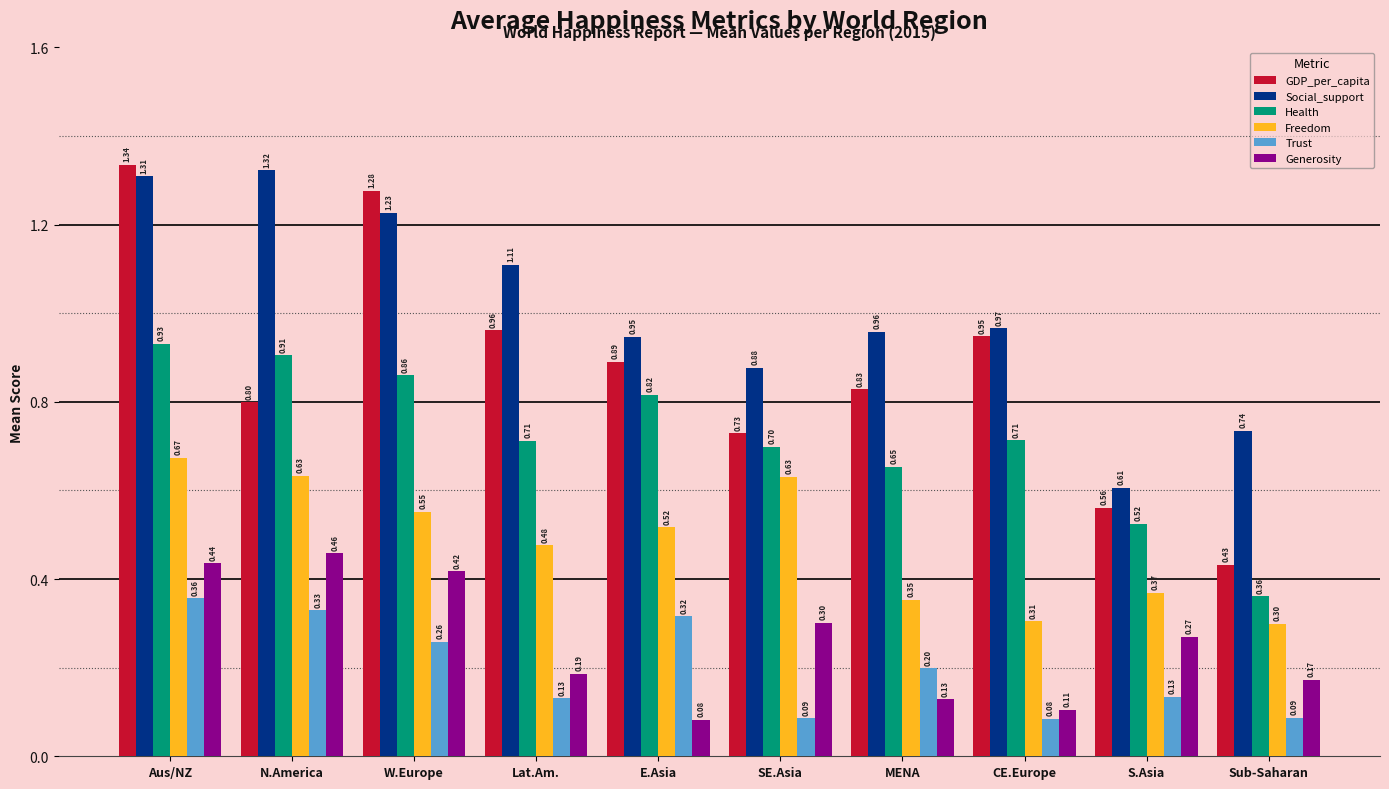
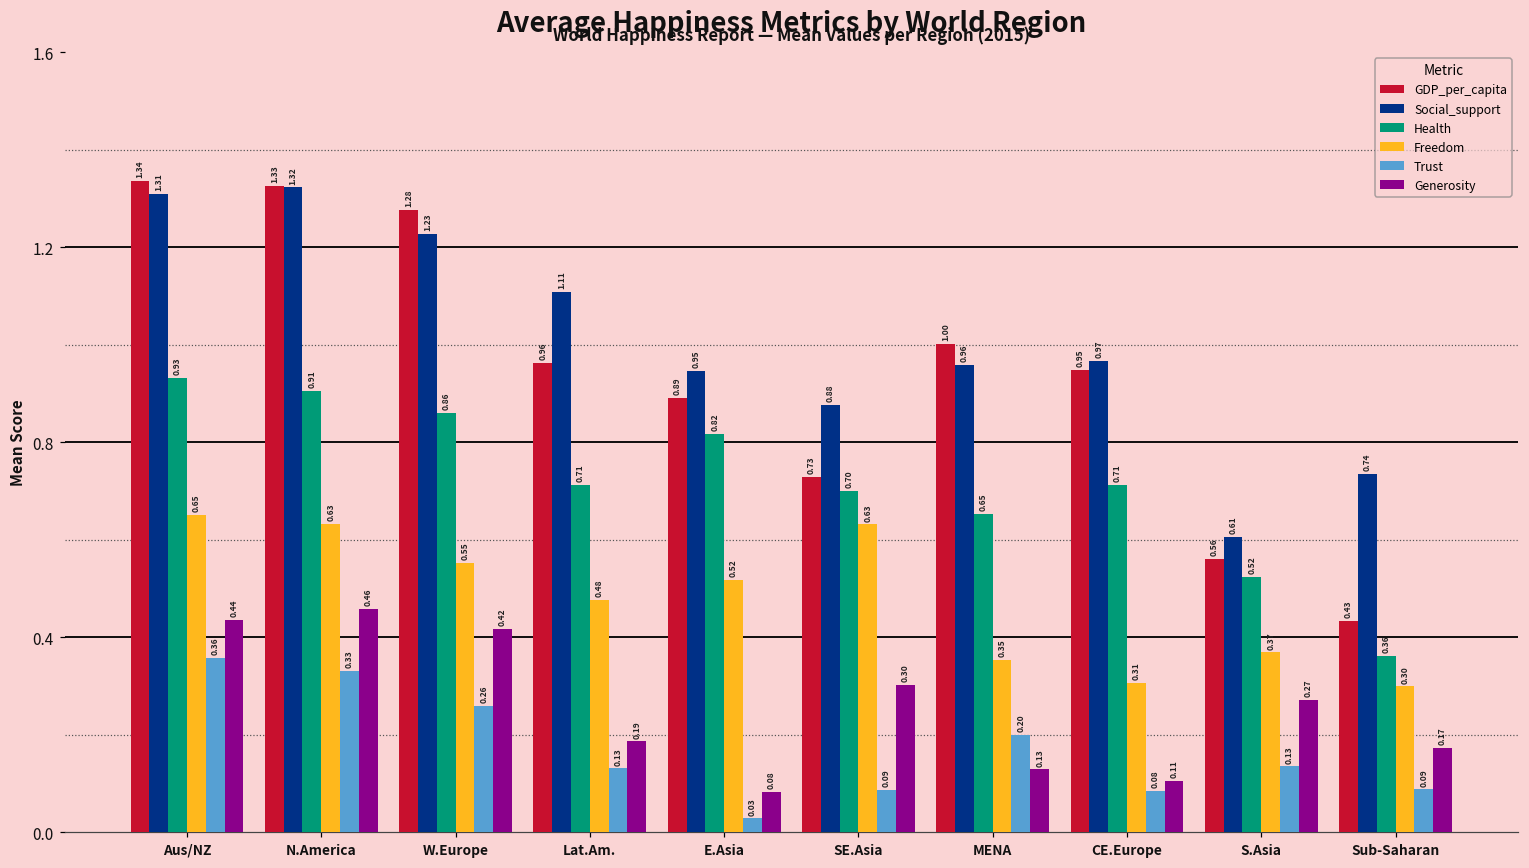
  {
    "GDP_per_capita": {
      "Aus/NZ": 1.34,
-     "N.America": 0.80,
+     "N.America": 1.33,
      "W.Europe": 1.28,
      "Lat.Am.": 0.96,
      "E.Asia": 0.89,
      "SE.Asia": 0.73,
-     "MENA": 0.83,
+     "MENA": 1.00,
      "CE.Europe": 0.95,
      "S.Asia": 0.56,
      "Sub-Saharan": 0.43
    },
    "Social_support": {
      "Aus/NZ": 1.31,
      "N.America": 1.32,
      "W.Europe": 1.23,
      "Lat.Am.": 1.11,
      "E.Asia": 0.95,
      "SE.Asia": 0.88,
      "MENA": 0.96,
      "CE.Europe": 0.97,
      "S.Asia": 0.61,
      "Sub-Saharan": 0.74
    },
    "Health": {
      "Aus/NZ": 0.93,
      "N.America": 0.91,
      "W.Europe": 0.86,
      "Lat.Am.": 0.71,
      "E.Asia": 0.82,
      "SE.Asia": 0.70,
      "MENA": 0.65,
      "CE.Europe": 0.71,
      "S.Asia": 0.52,
      "Sub-Saharan": 0.36
    },
    "Freedom": {
-     "Aus/NZ": 0.67,
+     "Aus/NZ": 0.65,
      "N.America": 0.63,
      "W.Europe": 0.55,
      "Lat.Am.": 0.48,
      "E.Asia": 0.52,
      "SE.Asia": 0.63,
      "MENA": 0.35,
      "CE.Europe": 0.31,
      "S.Asia": 0.37,
      "Sub-Saharan": 0.30
    },
    "Trust": {
      "Aus/NZ": 0.36,
      "N.America": 0.33,
      "W.Europe": 0.26,
      "Lat.Am.": 0.13,
-     "E.Asia": 0.32,
+     "E.Asia": 0.03,
      "SE.Asia": 0.09,
      "MENA": 0.20,
      "CE.Europe": 0.08,
      "S.Asia": 0.13,
      "Sub-Saharan": 0.09
    },
    "Generosity": {
      "Aus/NZ": 0.44,
      "N.America": 0.46,
      "W.Europe": 0.42,
      "Lat.Am.": 0.19,
      "E.Asia": 0.08,
      "SE.Asia": 0.30,
      "MENA": 0.13,
      "CE.Europe": 0.11,
      "S.Asia": 0.27,
      "Sub-Saharan": 0.17
    }
  }
